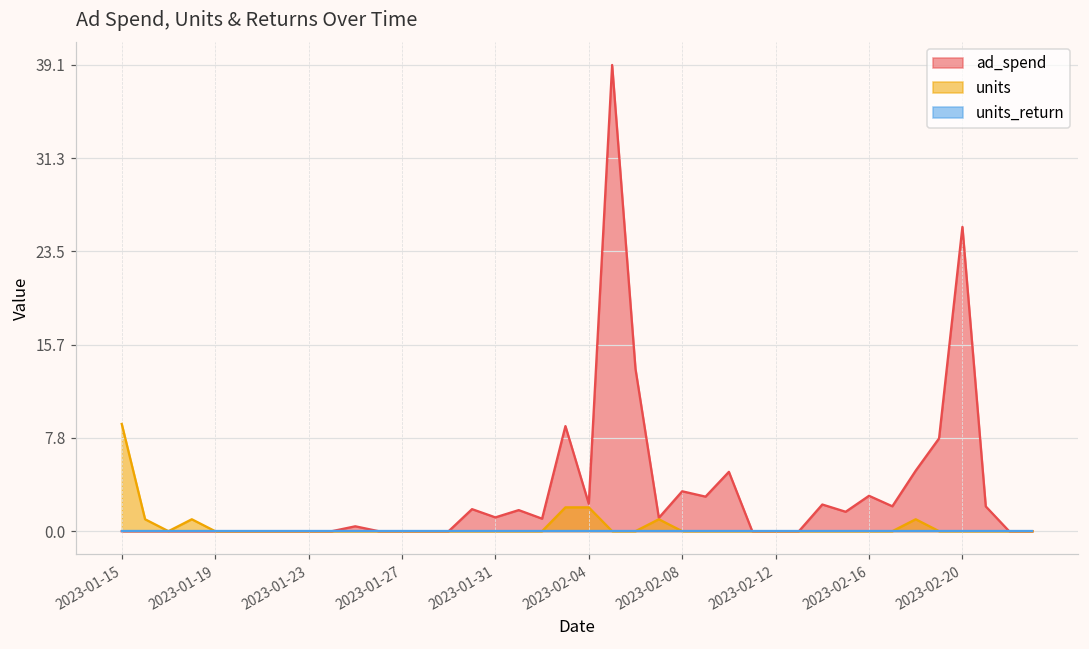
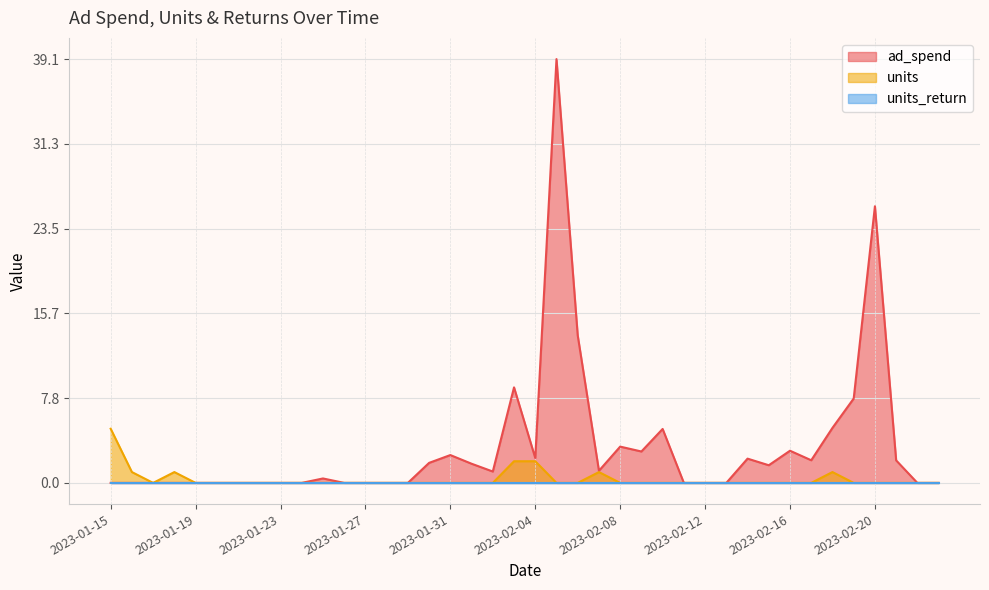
  {
    "ad_spend": {
-     "2023-01-31": 1.2,
+     "2023-01-31": 2.6,
      "2023-02-04": 2.3,
      "2023-02-08": 3.4,
      "2023-02-16": 3.0,
      "2023-02-20": 25.5
    },
    "units": {
-     "2023-01-15": 9,
+     "2023-01-15": 5,
      "2023-02-04": 2
    },
    "units_return": {
      "2023-02-04": 0.0
    }
  }
